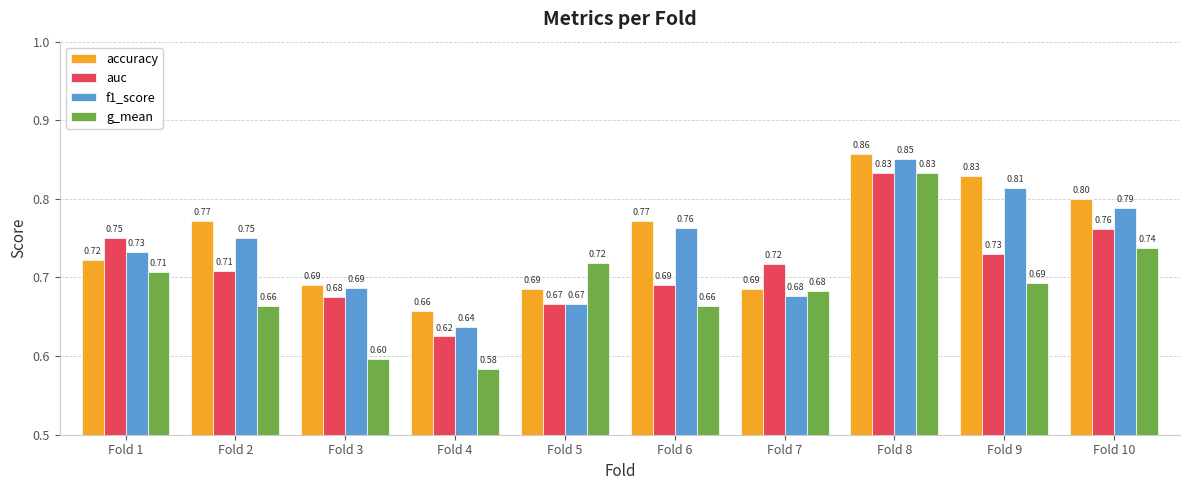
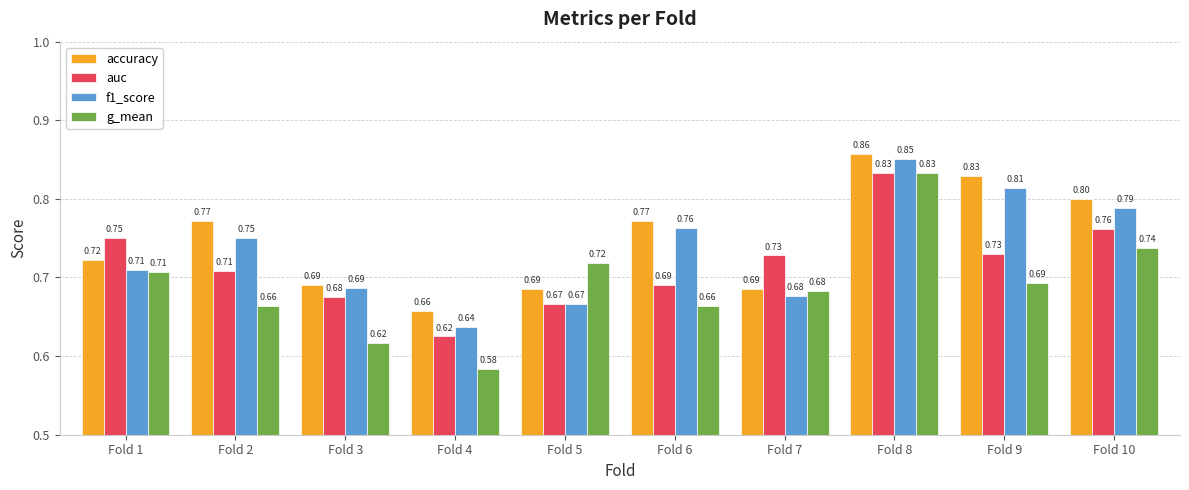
  {
    "accuracy": {
      "Fold 1": 0.72,
      "Fold 2": 0.77,
      "Fold 3": 0.69,
      "Fold 4": 0.66,
      "Fold 5": 0.69,
      "Fold 6": 0.77,
      "Fold 7": 0.69,
      "Fold 8": 0.86,
      "Fold 9": 0.83,
      "Fold 10": 0.80
    },
    "auc": {
      "Fold 1": 0.75,
      "Fold 2": 0.71,
      "Fold 3": 0.68,
      "Fold 4": 0.62,
      "Fold 5": 0.67,
      "Fold 6": 0.69,
-     "Fold 7": 0.72,
+     "Fold 7": 0.73,
      "Fold 8": 0.83,
      "Fold 9": 0.73,
      "Fold 10": 0.76
    },
    "f1_score": {
-     "Fold 1": 0.73,
+     "Fold 1": 0.71,
      "Fold 2": 0.75,
      "Fold 3": 0.69,
      "Fold 4": 0.64,
      "Fold 5": 0.67,
      "Fold 6": 0.76,
      "Fold 7": 0.68,
      "Fold 8": 0.85,
      "Fold 9": 0.81,
      "Fold 10": 0.79
    },
    "g_mean": {
      "Fold 1": 0.71,
      "Fold 2": 0.66,
-     "Fold 3": 0.60,
+     "Fold 3": 0.62,
      "Fold 4": 0.58,
      "Fold 5": 0.72,
      "Fold 6": 0.66,
      "Fold 7": 0.68,
      "Fold 8": 0.83,
      "Fold 9": 0.69,
      "Fold 10": 0.74
    }
  }
